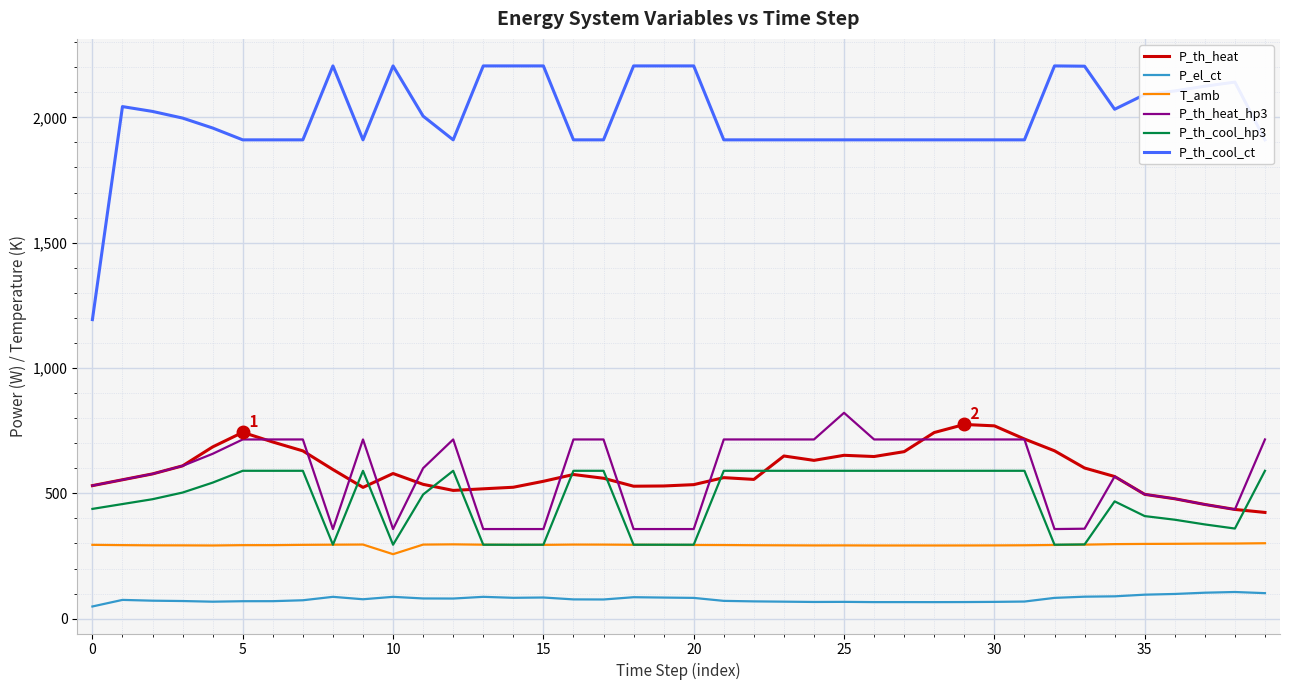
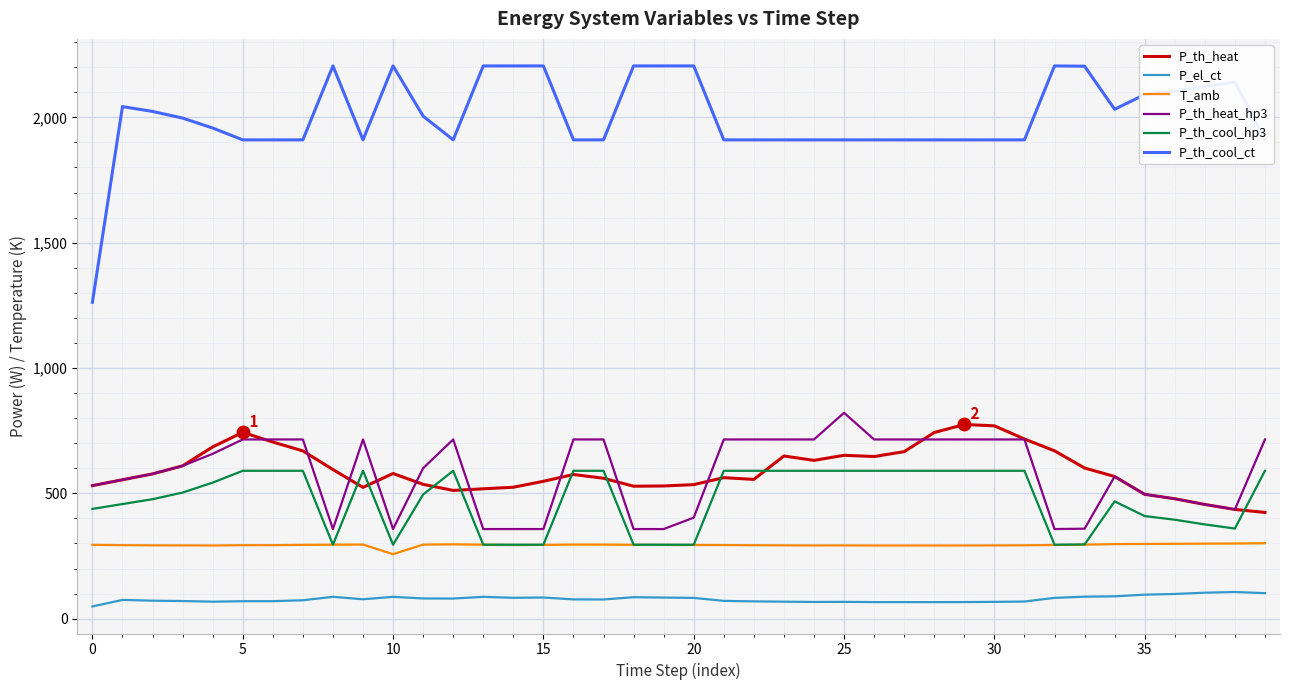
  {
    "P_el_ct": {
      "0": "50",
      "5": "70",
      "10": "90",
      "15": "80",
      "20": "80",
      "25": "70",
      "30": "70",
      "35": "100"
    },
    "T_amb": {
      "0": "290",
      "5": "290",
      "10": "260",
      "25": "290",
      "30": "290",
      "35": "300"
    },
    "P_th_heat_hp3": {
      "5": "710",
      "10": "360",
      "15": "360",
-     "20": "360",
+     "20": "400",
      "25": "820",
      "30": "710"
    },
    "P_th_cool_hp3": {
      "0": "440",
      "5": "590",
      "10": "290",
      "25": "590",
      "30": "590",
      "35": "410"
    },
    "P_th_cool_ct": {
-     "0": "1,190",
+     "0": "1,260",
      "5": "1,910",
      "10": "2,210",
      "15": "2,210",
      "20": "2,210",
      "25": "1,910",
      "30": "1,910"
    }
  }
